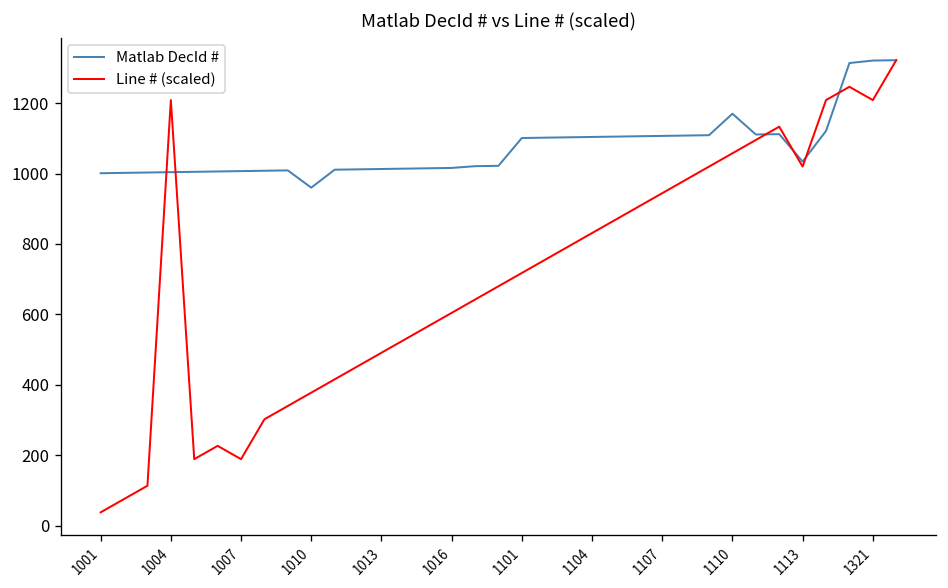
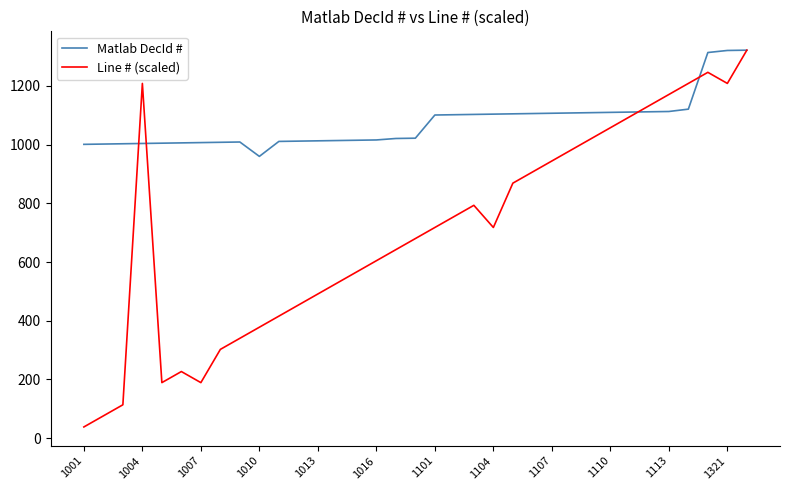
  {
    "Matlab DecId #": {
      "1001": 1000,
      "1004": 1000,
      "1007": 1010,
      "1010": 960,
      "1013": 1010,
      "1016": 1020,
      "1101": 1100,
      "1104": 1100,
      "1107": 1110,
-     "1110": 1170,
-     "1113": 1030,
+     "1110": 1110,
+     "1113": 1110,
      "1321": 1320
    },
    "Line # (scaled)": {
      "1001": 40,
      "1004": 1210,
      "1007": 190,
      "1010": 380,
      "1013": 490,
      "1016": 600,
      "1101": 720,
-     "1104": 830,
+     "1104": 720,
      "1107": 940,
      "1110": 1060,
-     "1113": 1020,
+     "1113": 1170,
      "1321": 1210
    }
  }
